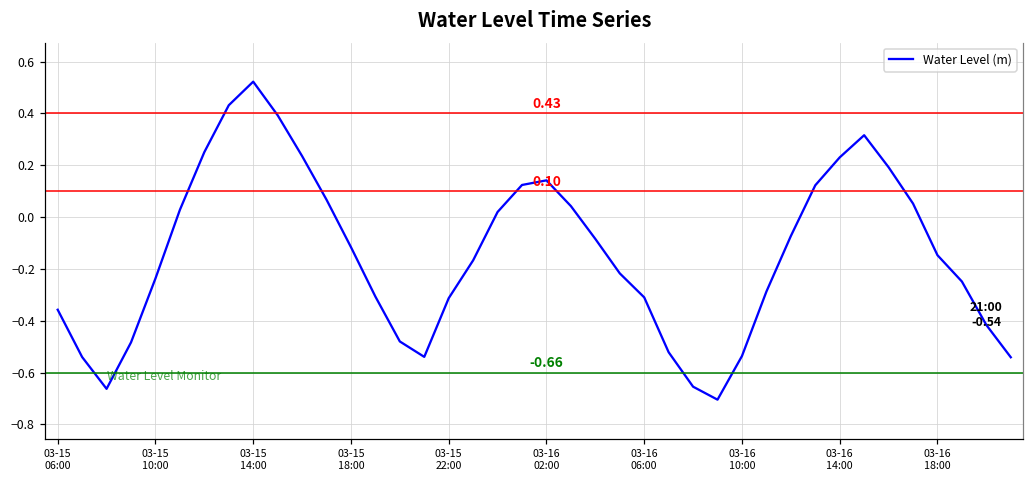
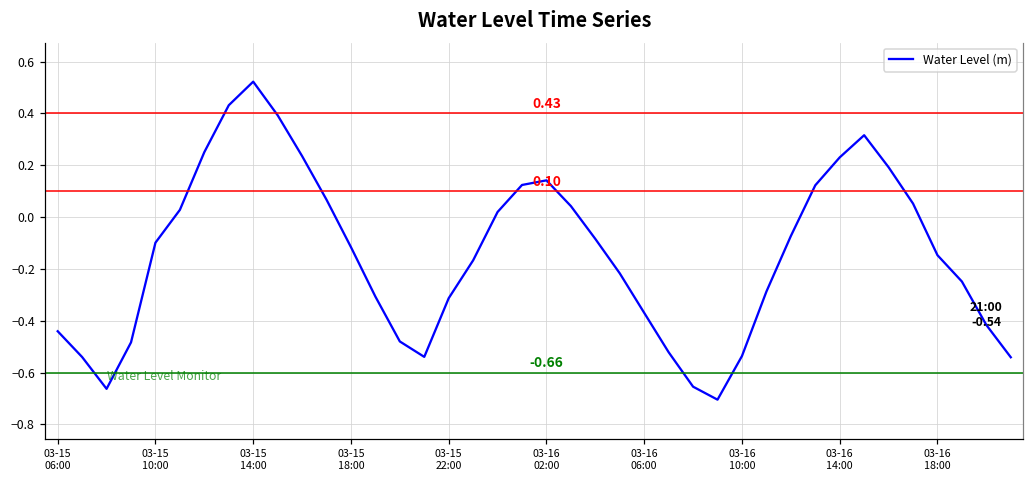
  {
-   "03-15 06:00": -0.36,
-   "03-15 10:00": -0.24,
+   "03-15 06:00": -0.44,
+   "03-15 10:00": -0.10,
    "03-15 14:00": 0.52,
    "03-15 18:00": -0.12,
    "03-15 22:00": -0.31,
-   "03-16 06:00": -0.31,
+   "03-16 06:00": -0.37,
    "03-16 10:00": -0.54,
    "03-16 14:00": 0.23,
    "03-16 18:00": -0.15
  }
